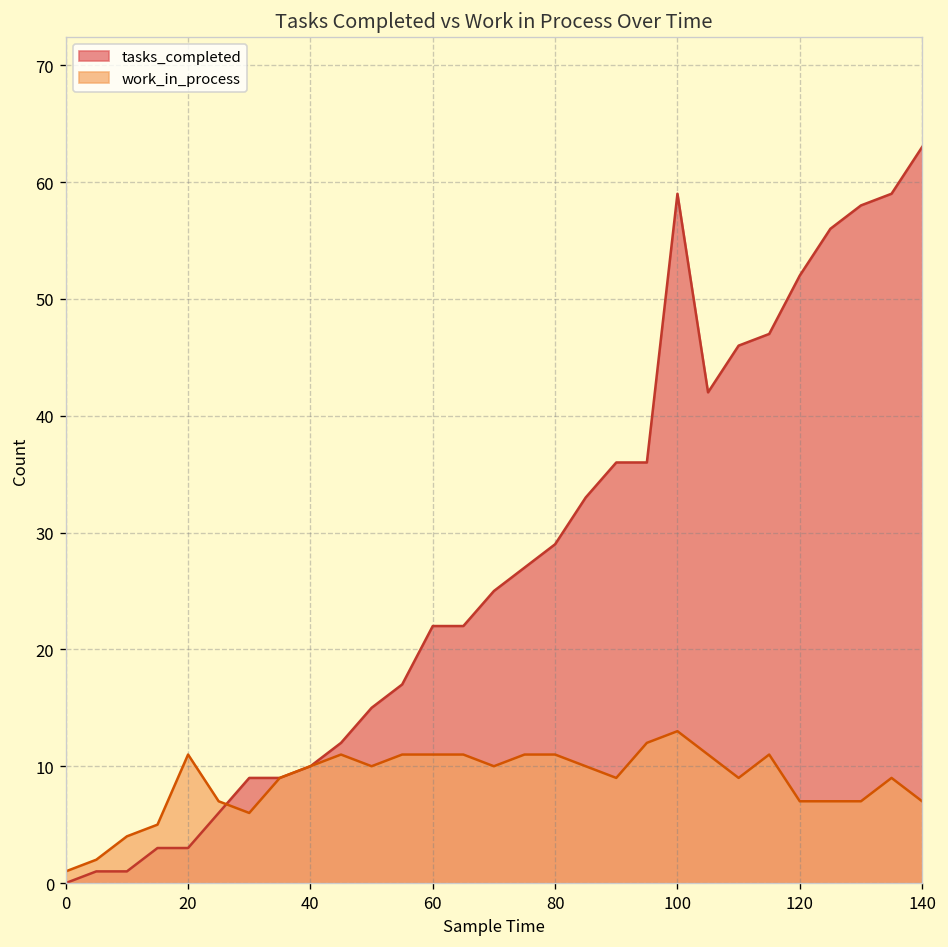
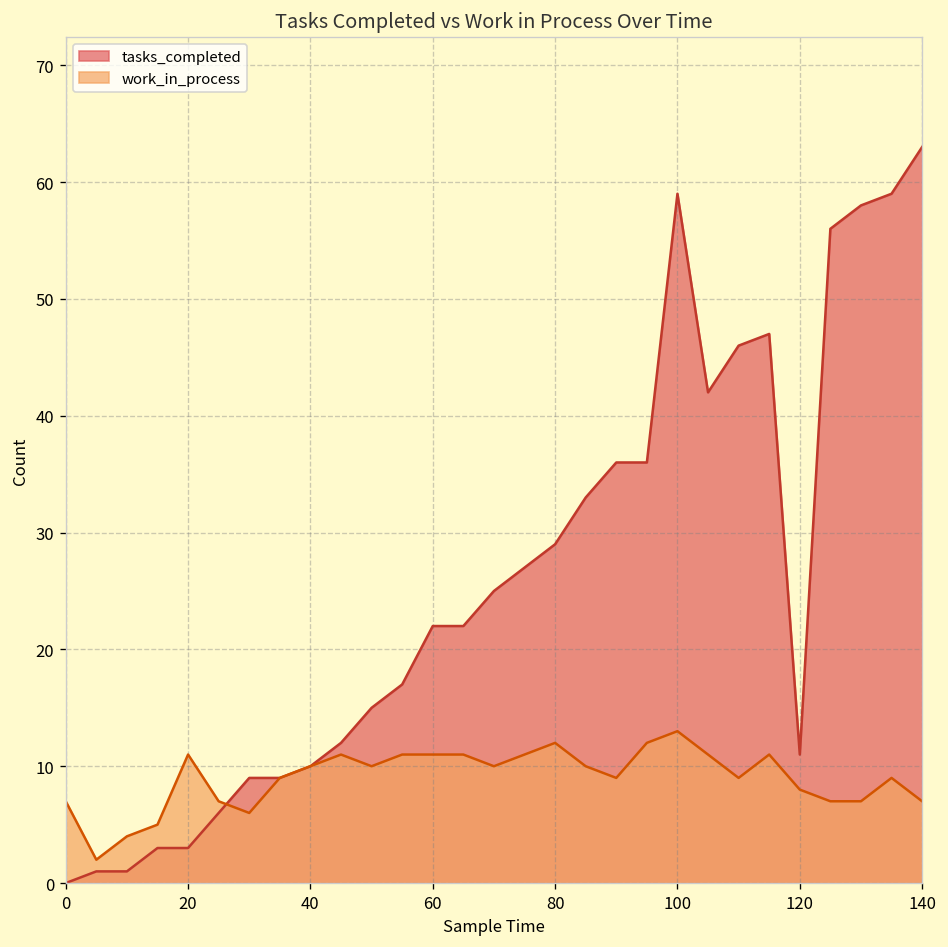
  {
    "tasks_completed": {
      "0": 0,
      "20": 3,
      "60": 22,
      "80": 29,
      "100": 59,
-     "120": 52,
+     "120": 11,
      "140": 63
    },
    "work_in_process": {
-     "0": 1,
+     "0": 7,
      "20": 11,
      "60": 11,
-     "80": 11,
+     "80": 12,
      "100": 13,
-     "120": 7,
+     "120": 8,
      "140": 7
    }
  }
